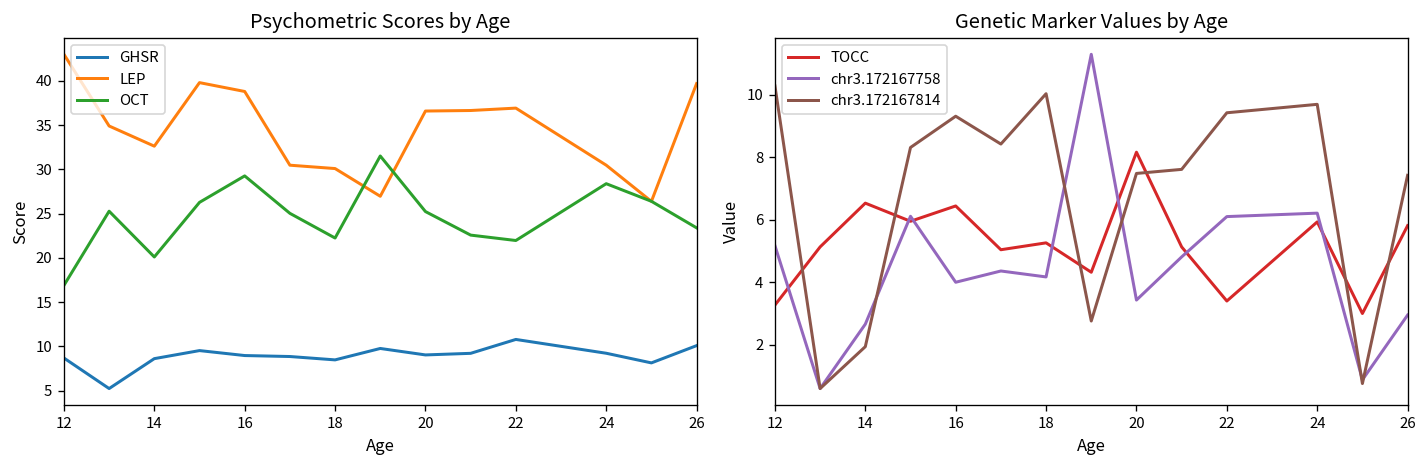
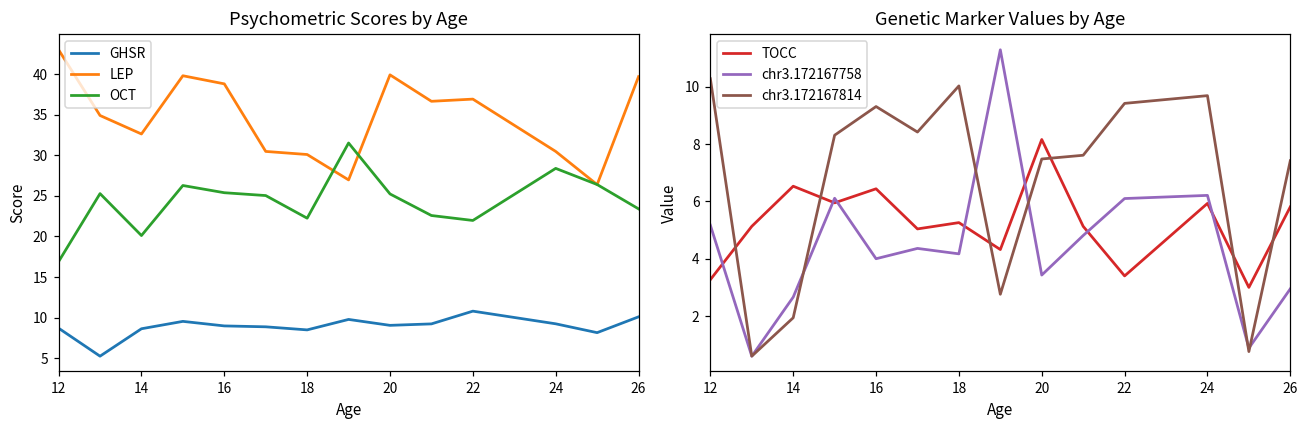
  {
    "Psychometric Scores by Age": {
      "GHSR": {
        "12": 9,
        "14": 9,
        "16": 9,
        "18": 8,
        "20": 9,
        "22": 11,
        "24": 9,
        "26": 10
      },
      "LEP": {
        "12": 43,
        "14": 33,
        "16": 39,
        "18": 30,
-       "20": 37,
+       "20": 40,
        "22": 37,
        "24": 30,
        "26": 40
      },
      "OCT": {
        "12": 17,
        "14": 20,
-       "16": 29,
+       "16": 25,
        "18": 22,
        "20": 25,
        "22": 22,
        "24": 28,
        "26": 23
      }
    },
    "Genetic Marker Values by Age": {
      "TOCC": {
        "12": 3.3,
        "14": 6.5,
        "16": 6.4,
        "18": 5.3,
        "20": 8.2,
        "22": 3.4,
        "24": 5.9,
        "26": 5.8
      },
      "chr3.172167758": {
        "12": 5.2,
        "14": 2.7,
        "16": 4.0,
        "18": 4.2,
        "20": 3.4,
        "22": 6.1,
        "24": 6.2,
        "26": 3.0
      },
      "chr3.172167814": {
        "12": 10.3,
        "14": 1.9,
        "16": 9.3,
        "18": 10.0,
        "20": 7.5,
        "22": 9.4,
        "24": 9.7,
        "26": 7.4
      }
    }
  }
